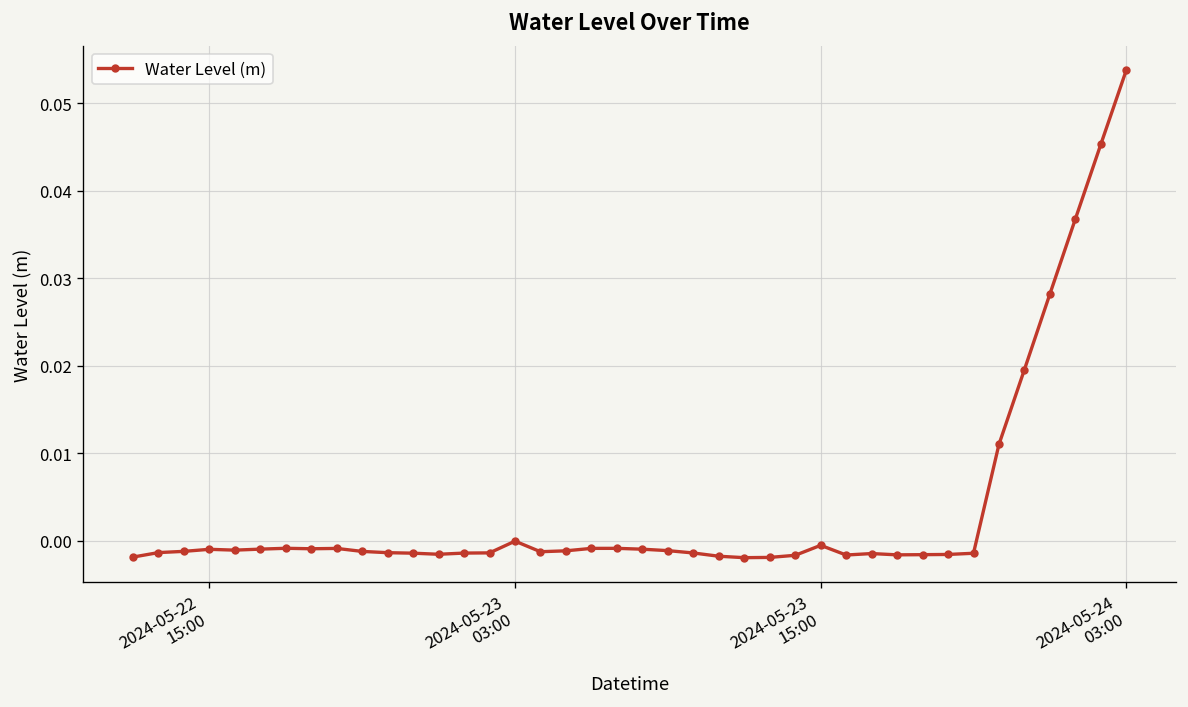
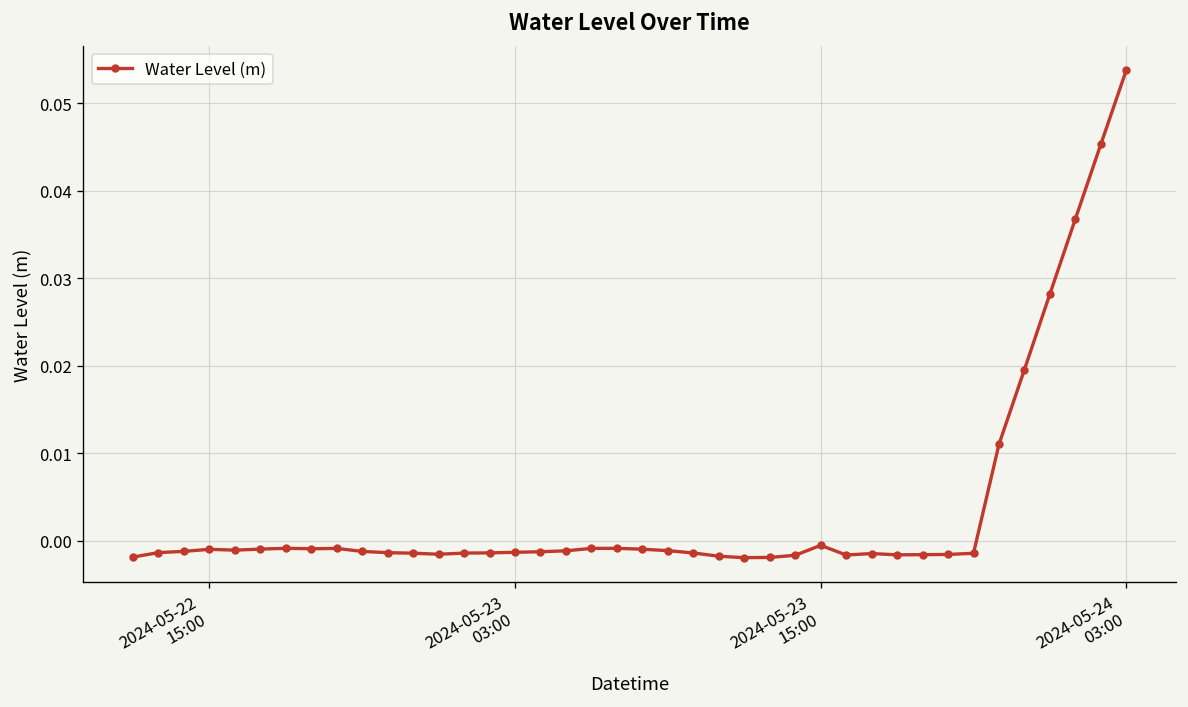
  {
    "2024-05-22 15:00": -0.001,
-   "2024-05-23 03:00": 0.000,
+   "2024-05-23 03:00": -0.001,
    "2024-05-23 15:00": -0.001,
    "2024-05-24 03:00": 0.054
  }
